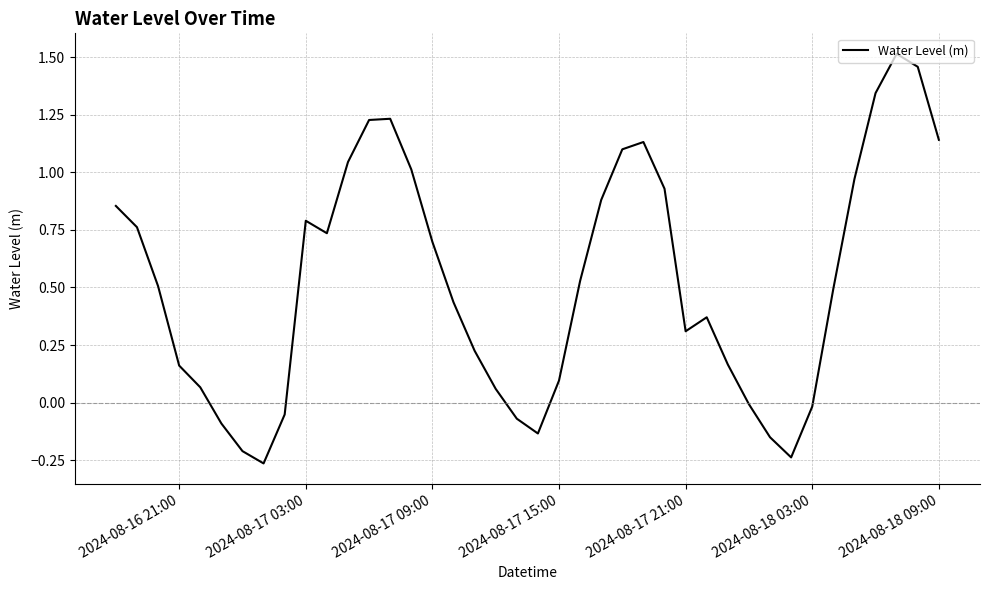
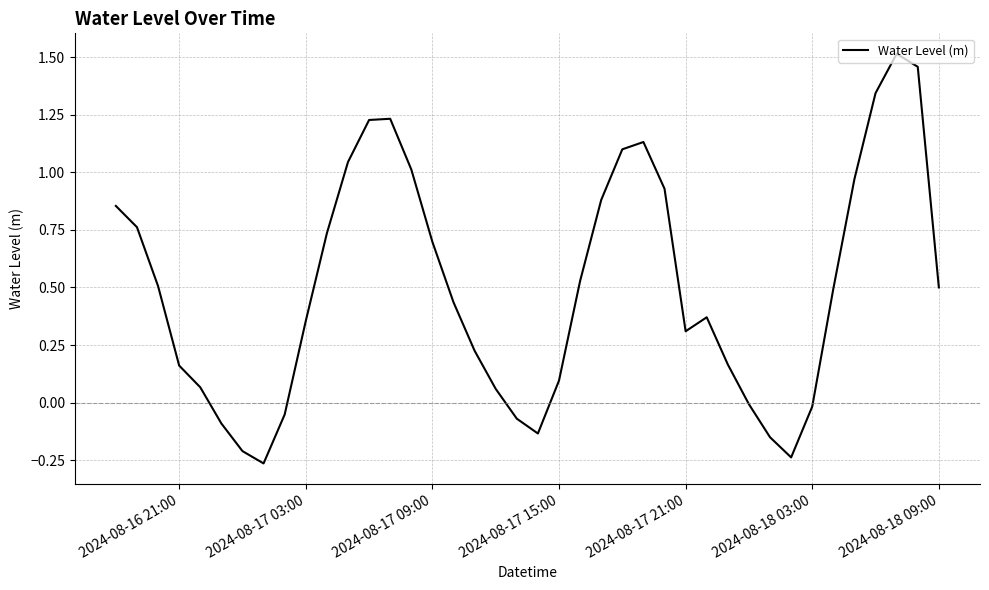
  {
    "2024-08-16 21:00": 0.16,
-   "2024-08-17 03:00": 0.79,
+   "2024-08-17 03:00": 0.35,
    "2024-08-17 09:00": 0.70,
    "2024-08-17 15:00": 0.10,
    "2024-08-17 21:00": 0.31,
    "2024-08-18 03:00": -0.02,
-   "2024-08-18 09:00": 1.14
+   "2024-08-18 09:00": 0.50
  }
